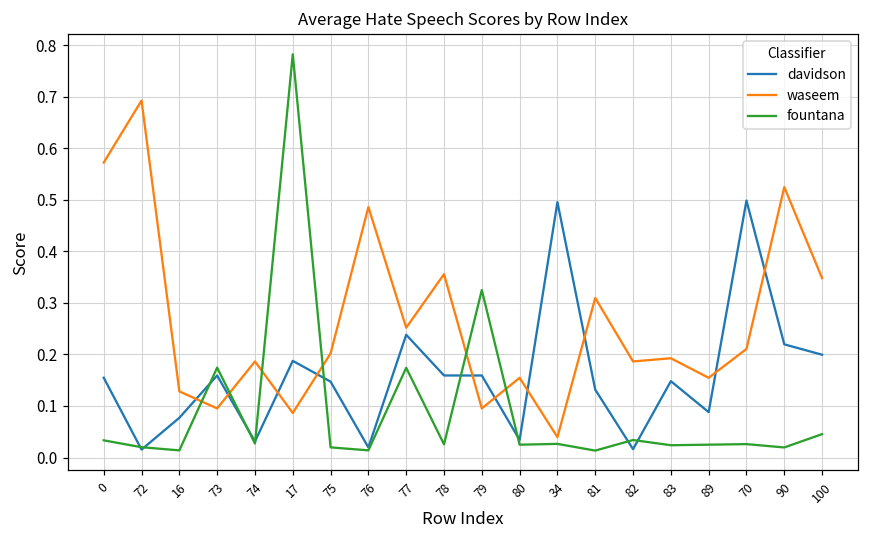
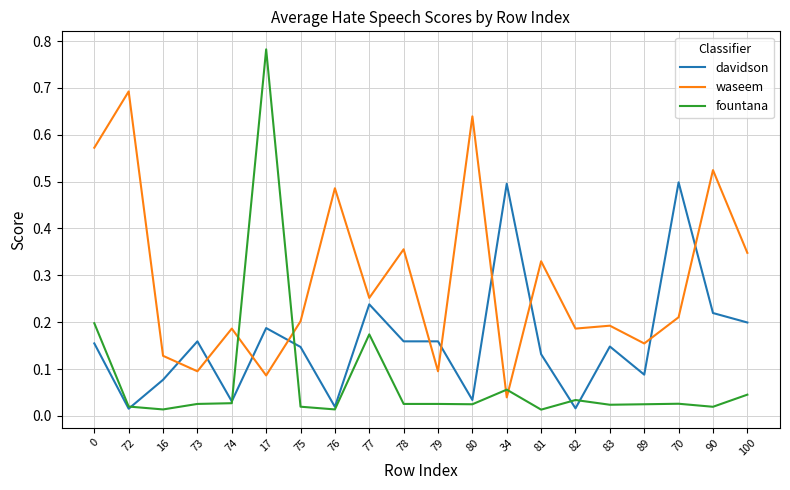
  {
    "davidson": {
      "0": 0.15,
      "16": 0.08,
      "73": 0.16,
      "17": 0.19,
      "75": 0.15,
      "76": 0.02,
      "77": 0.24,
      "78": 0.16,
      "79": 0.16,
      "80": 0.03,
      "34": 0.50,
      "81": 0.13,
      "82": 0.02,
      "83": 0.15,
      "89": 0.09,
      "70": 0.50,
      "90": 0.22,
      "100": 0.20
    },
    "waseem": {
      "0": 0.57,
      "72": 0.69,
      "16": 0.13,
      "73": 0.10,
      "74": 0.19,
      "17": 0.09,
      "75": 0.20,
      "76": 0.49,
      "77": 0.25,
      "78": 0.36,
      "79": 0.10,
-     "80": 0.15,
+     "80": 0.64,
      "34": 0.04,
-     "81": 0.31,
+     "81": 0.33,
      "82": 0.19,
      "83": 0.19,
      "89": 0.15,
      "70": 0.21,
      "90": 0.52,
      "100": 0.35
    },
    "fountana": {
-     "0": 0.03,
+     "0": 0.20,
      "16": 0.01,
-     "73": 0.17,
+     "73": 0.03,
      "17": 0.78,
      "75": 0.02,
      "76": 0.01,
      "77": 0.17,
      "78": 0.03,
-     "79": 0.32,
+     "79": 0.03,
      "80": 0.02,
-     "34": 0.03,
+     "34": 0.06,
      "81": 0.01,
      "82": 0.03,
      "83": 0.02,
      "89": 0.02,
      "70": 0.03,
      "90": 0.02,
      "100": 0.05
    }
  }
